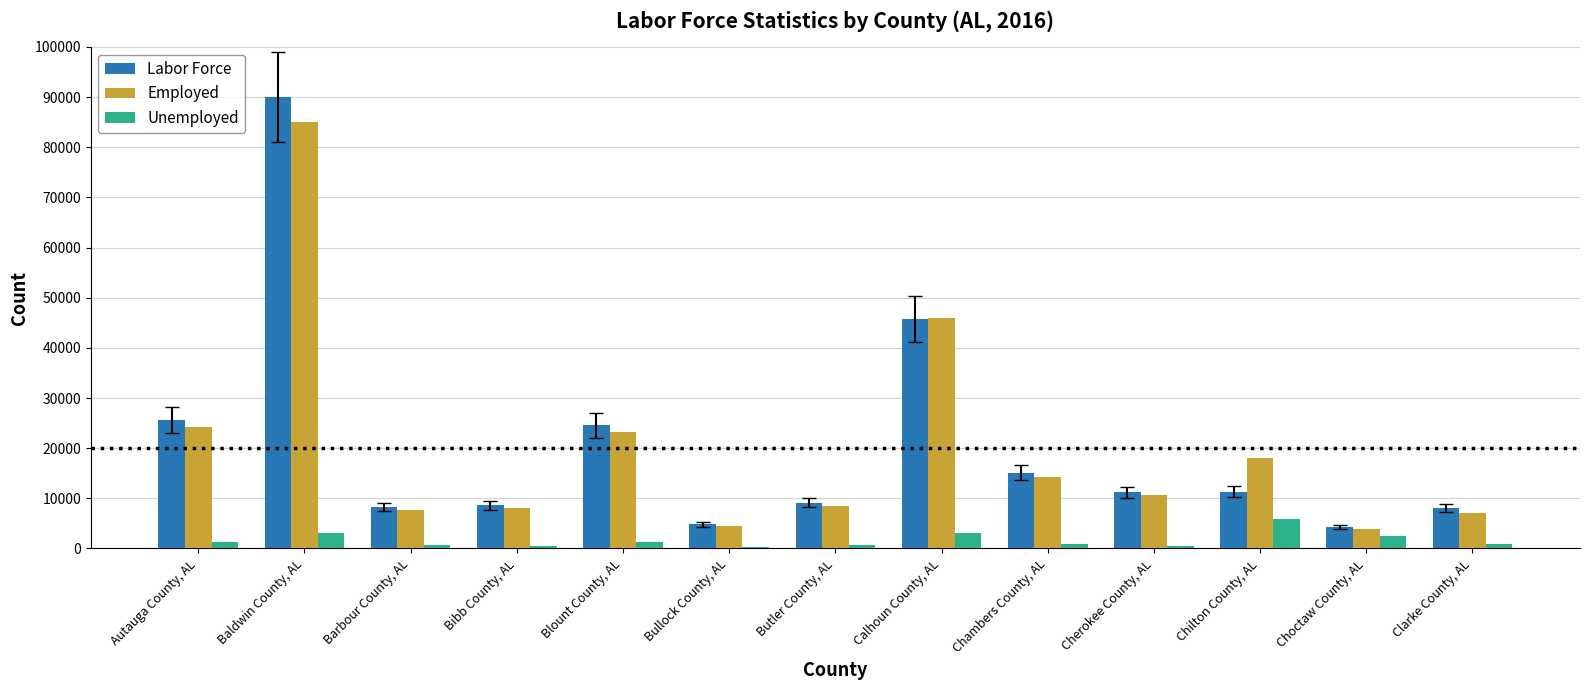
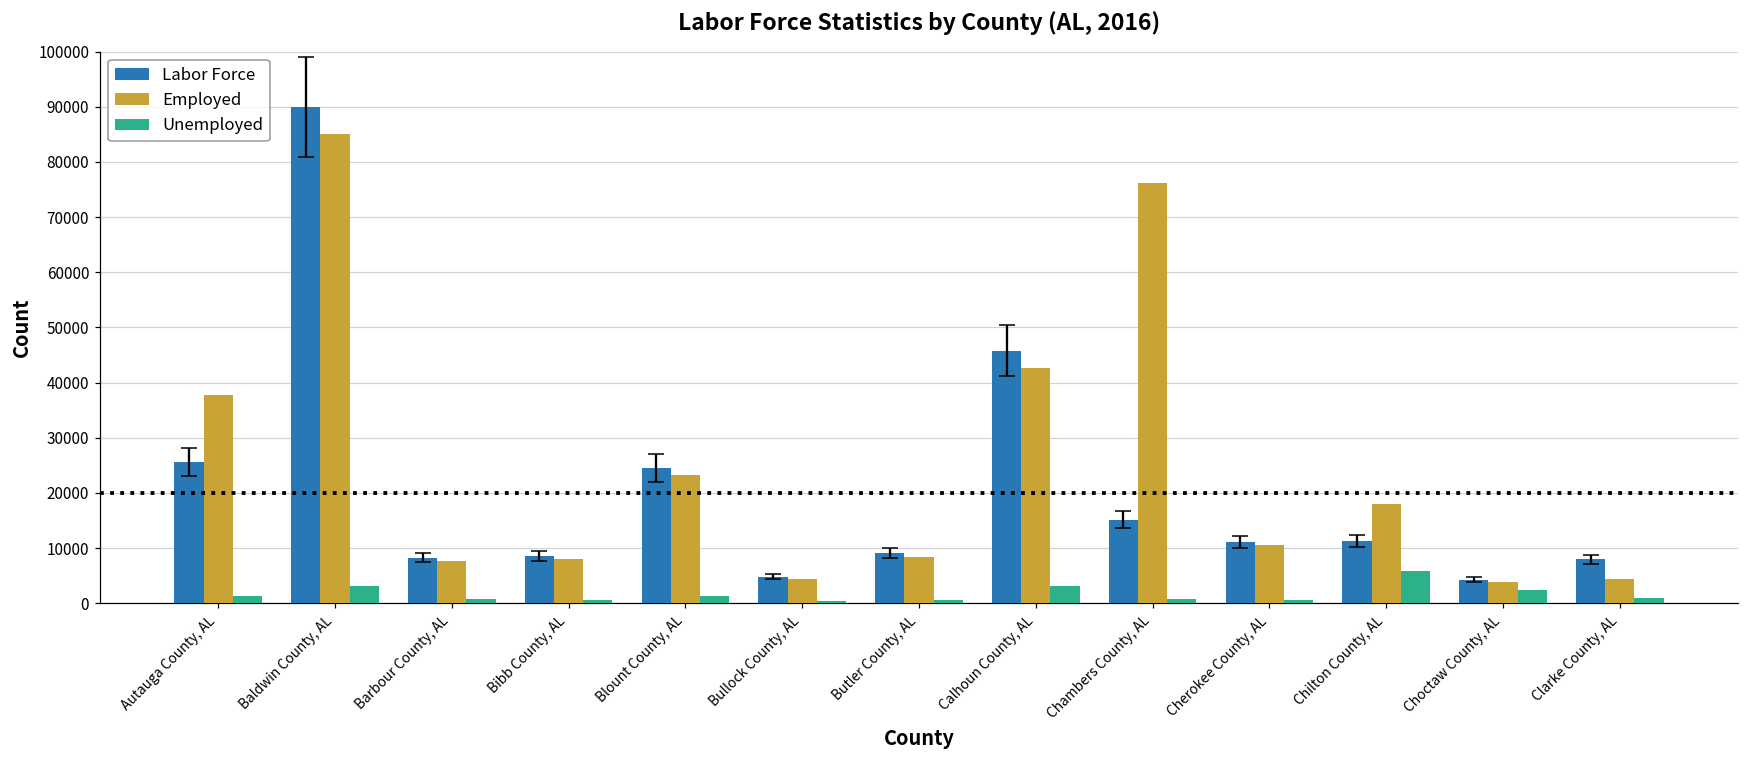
  {
    "Labor Force": {
      "Autauga County, AL": 26000,
      "Baldwin County, AL": 90000,
      "Barbour County, AL": 8000,
      "Bibb County, AL": 9000,
      "Blount County, AL": 25000,
      "Bullock County, AL": 5000,
      "Butler County, AL": 9000,
      "Calhoun County, AL": 46000,
      "Chambers County, AL": 15000,
      "Cherokee County, AL": 11000,
      "Chilton County, AL": 11000,
      "Choctaw County, AL": 4000,
      "Clarke County, AL": 8000
    },
    "Employed": {
-     "Autauga County, AL": 24000,
+     "Autauga County, AL": 38000,
      "Baldwin County, AL": 85000,
      "Barbour County, AL": 8000,
      "Bibb County, AL": 8000,
      "Blount County, AL": 23000,
      "Bullock County, AL": 4000,
      "Butler County, AL": 8000,
-     "Calhoun County, AL": 46000,
-     "Chambers County, AL": 14000,
+     "Calhoun County, AL": 43000,
+     "Chambers County, AL": 76000,
      "Cherokee County, AL": 11000,
      "Chilton County, AL": 18000,
      "Choctaw County, AL": 4000,
-     "Clarke County, AL": 7000
+     "Clarke County, AL": 4000
    },
    "Unemployed": {
      "Autauga County, AL": 1000,
      "Baldwin County, AL": 3000,
      "Barbour County, AL": 1000,
      "Bibb County, AL": 1000,
      "Blount County, AL": 1000,
      "Butler County, AL": 1000,
      "Calhoun County, AL": 3000,
      "Chambers County, AL": 1000,
      "Cherokee County, AL": 1000,
      "Chilton County, AL": 6000,
      "Choctaw County, AL": 2000,
      "Clarke County, AL": 1000
    }
  }
